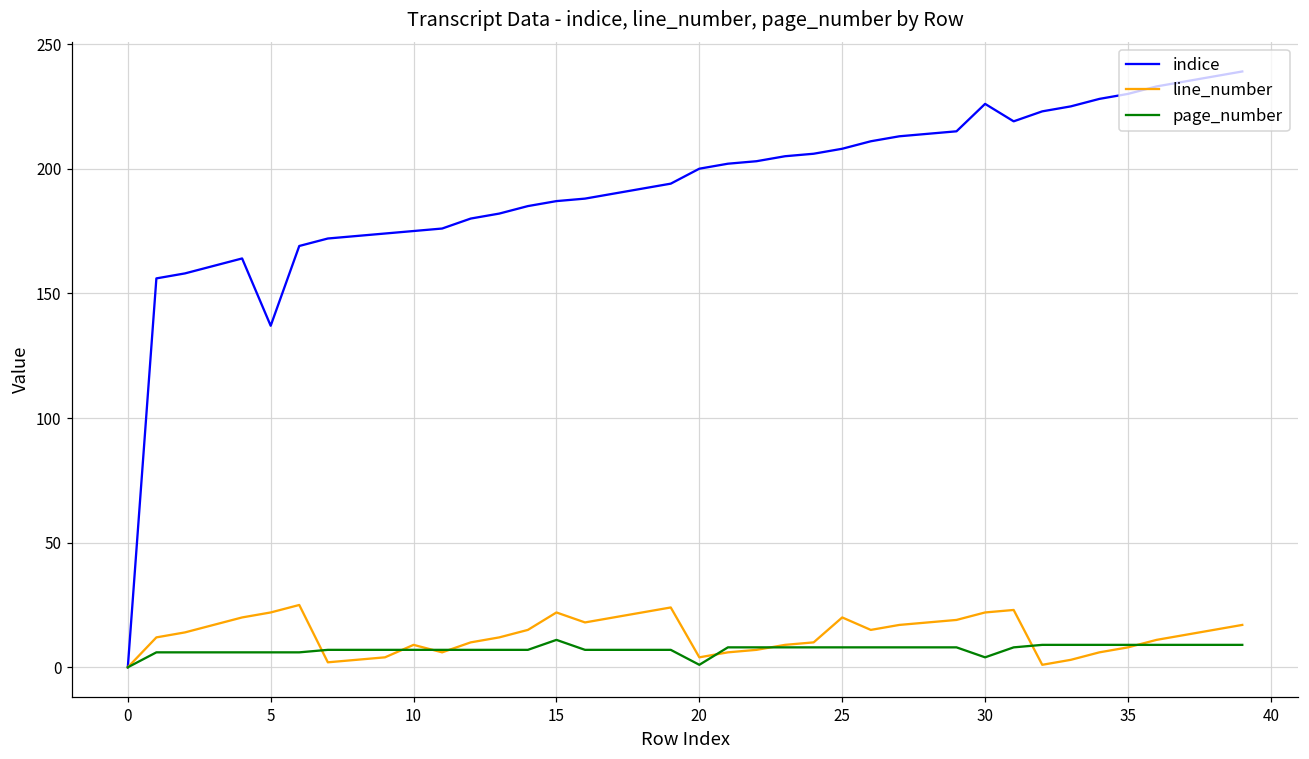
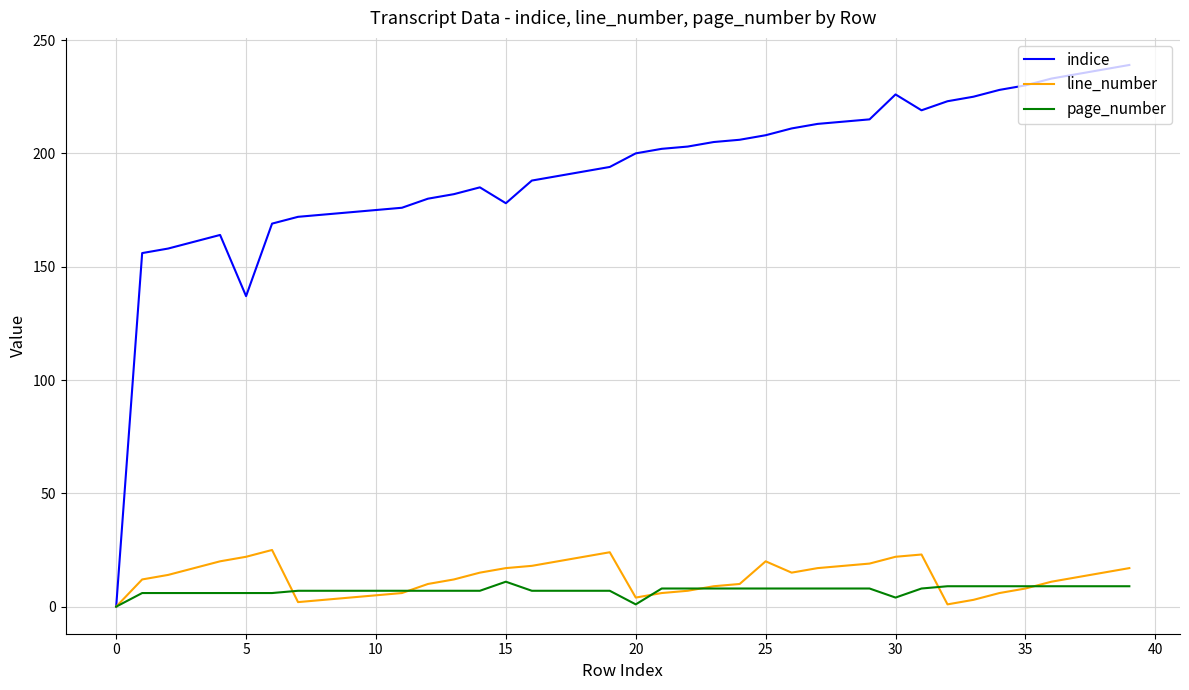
  {
    "indice": {
      "5": 137,
      "10": 175,
-     "15": 187,
+     "15": 178,
      "20": 200,
      "25": 208,
      "30": 226
    },
    "line_number": {
      "5": 22,
-     "10": 9,
-     "15": 22,
+     "10": 5,
+     "15": 17,
      "20": 4,
      "25": 20,
      "30": 22
    },
    "page_number": {
      "5": 6,
      "10": 7,
      "15": 11,
      "20": 1,
      "25": 8,
      "30": 4
    }
  }
